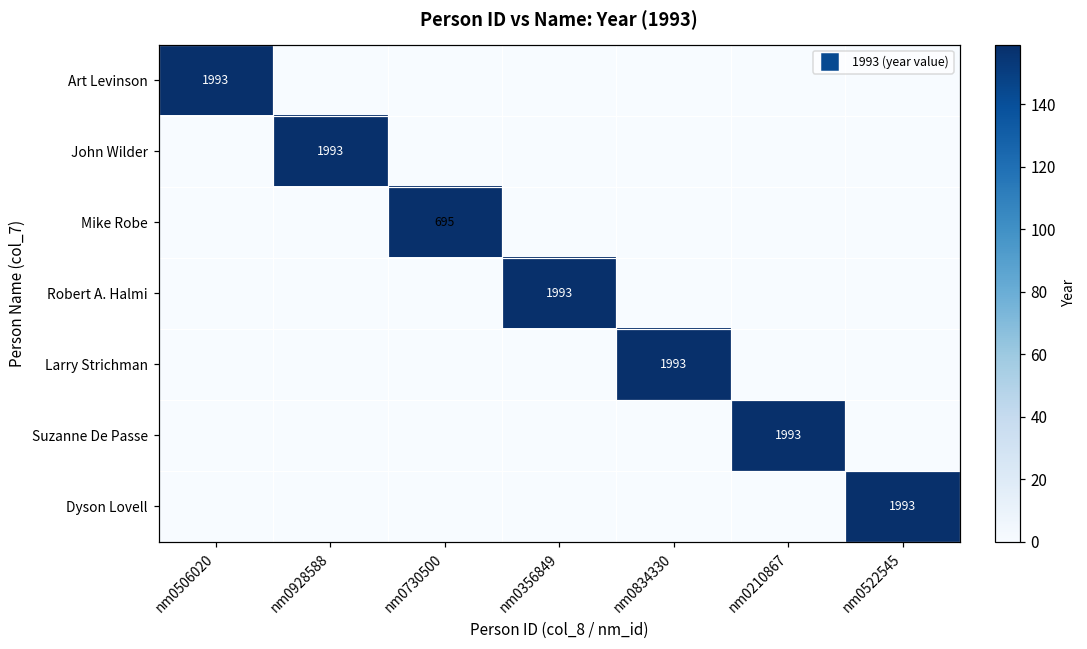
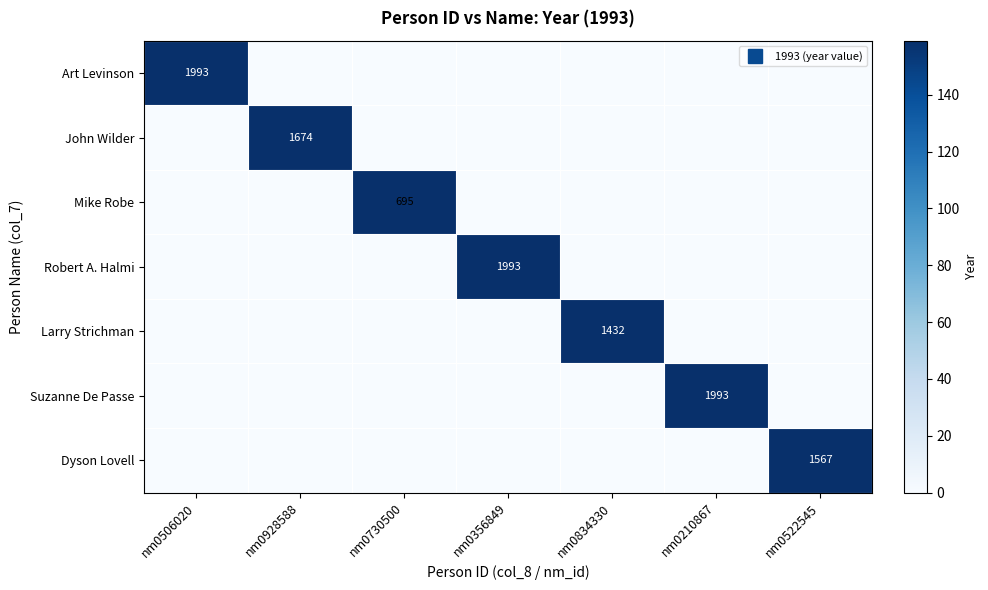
  {
    "Art Levinson": {
      "nm0506020": 1993
    },
    "John Wilder": {
-     "nm0928588": 1993
+     "nm0928588": 1674
    },
    "Mike Robe": {
      "nm0730500": 695
    },
    "Robert A. Halmi": {
      "nm0356849": 1993
    },
    "Larry Strichman": {
-     "nm0834330": 1993
+     "nm0834330": 1432
    },
    "Suzanne De Passe": {
      "nm0210867": 1993
    },
    "Dyson Lovell": {
-     "nm0522545": 1993
+     "nm0522545": 1567
    }
  }
